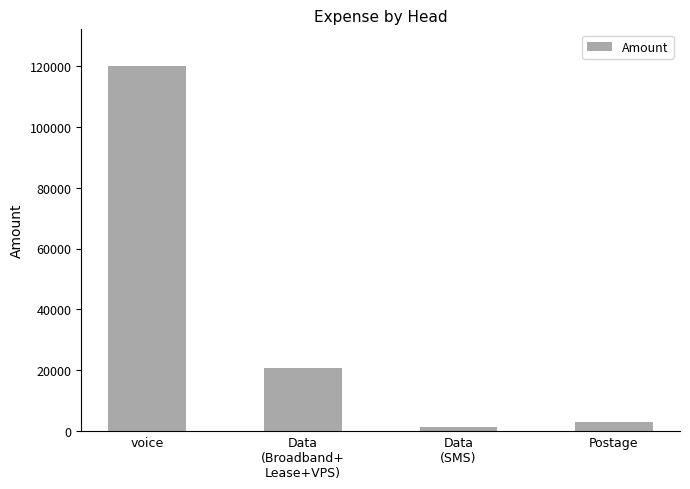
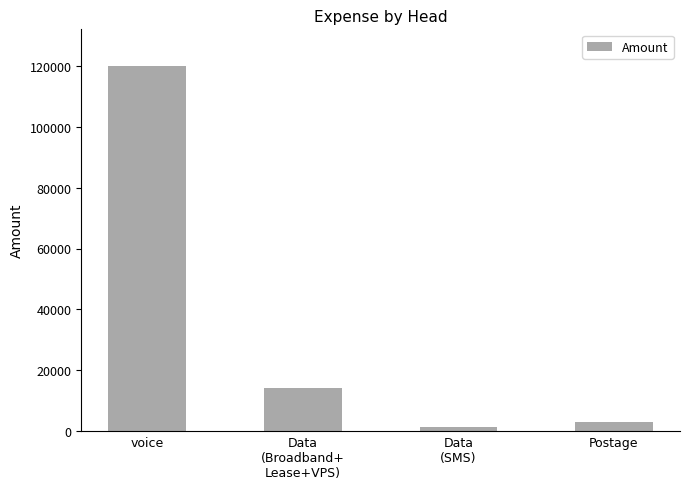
  {
    "voice": 120000,
-   "Data (Broadband+ Lease+VPS)": 21000,
+   "Data (Broadband+ Lease+VPS)": 14000,
    "Data (SMS)": 1000,
    "Postage": 3000
  }
